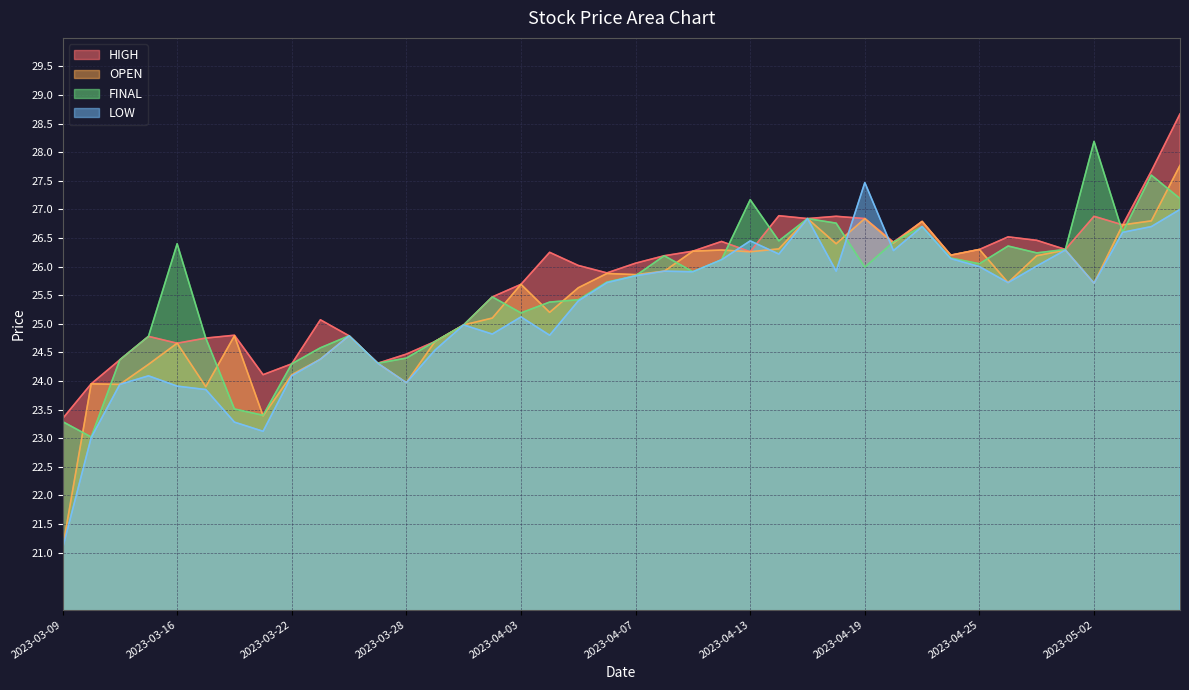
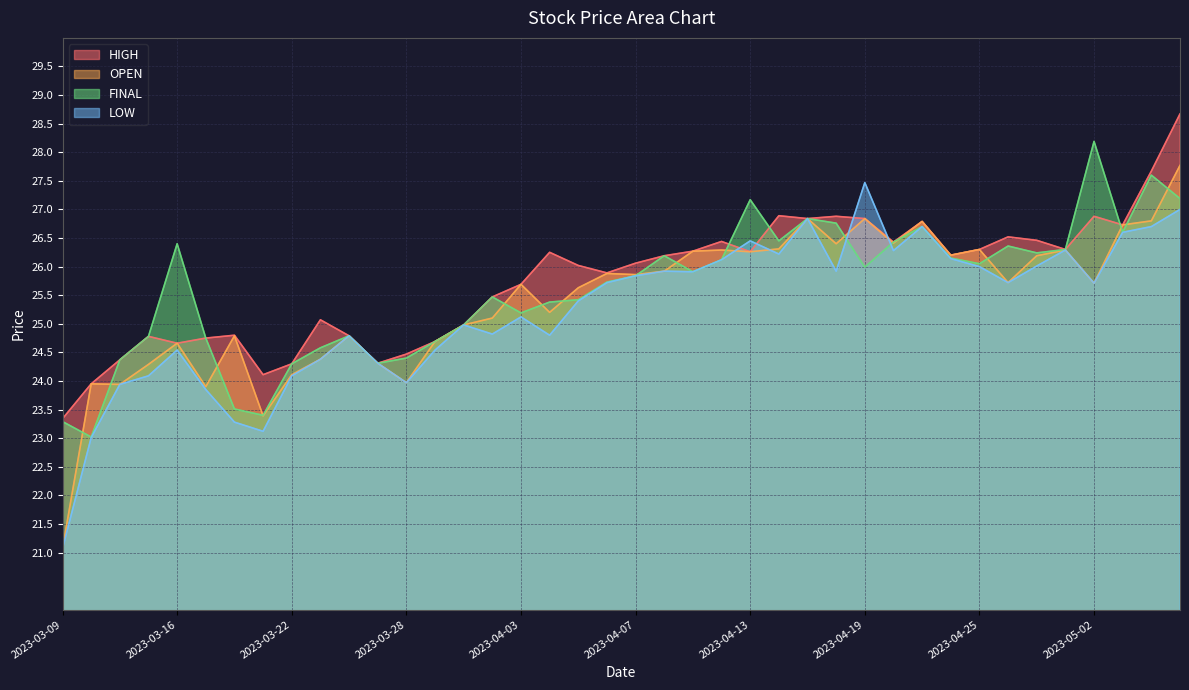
  {
    "FINAL": {
      "2023-03-09": 23.3,
      "2023-03-16": 26.4,
      "2023-03-28": 24.4,
      "2023-04-03": 25.2,
      "2023-04-13": 27.2,
      "2023-04-19": 26.0,
      "2023-04-25": 26.1,
      "2023-05-02": 28.2
    },
    "LOW": {
-     "2023-03-16": 23.9,
+     "2023-03-16": 24.5,
      "2023-04-03": 25.1,
      "2023-04-13": 26.5,
      "2023-04-19": 27.5,
      "2023-04-25": 26.0
    }
  }
